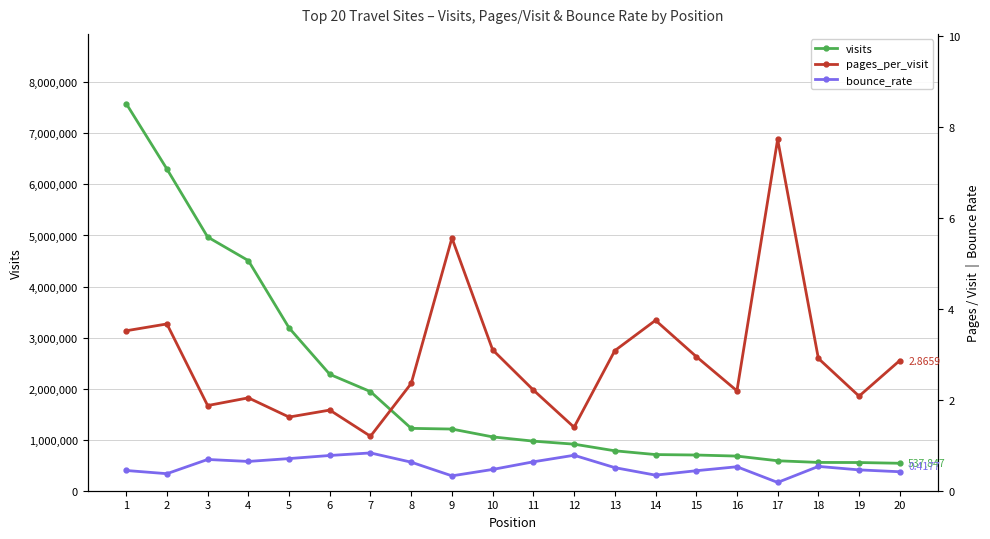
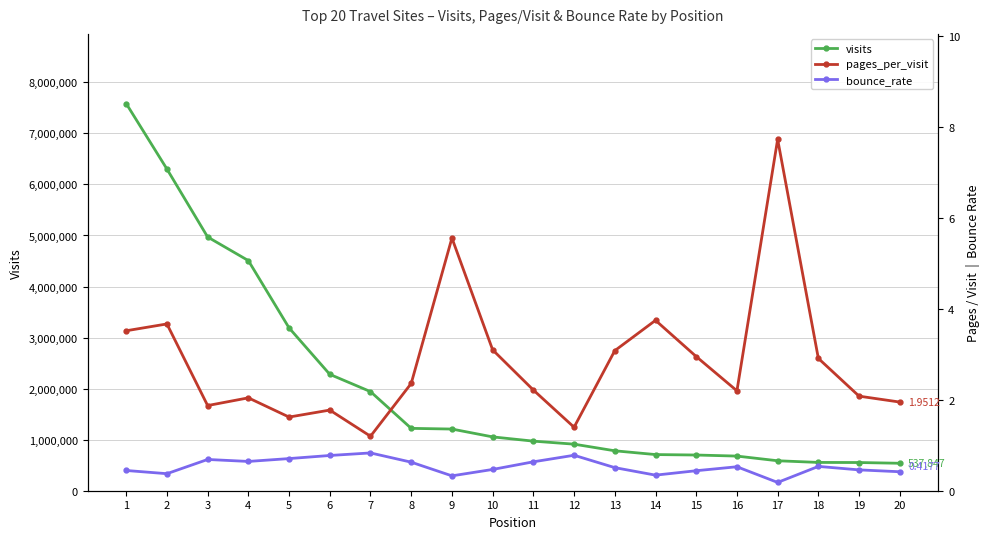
  {
    "pages_per_visit": {
-     "20": 2.8659
+     "20": 1.9512
    }
  }
